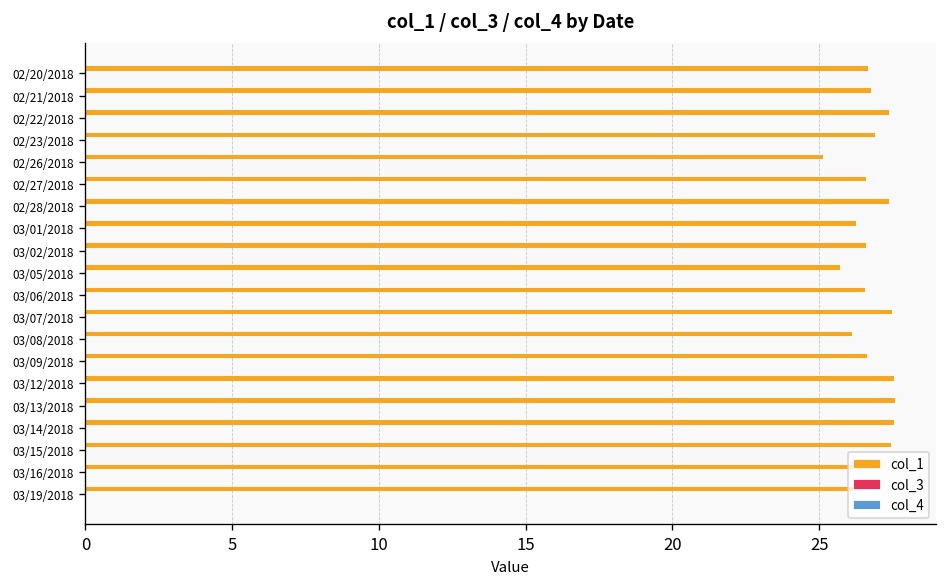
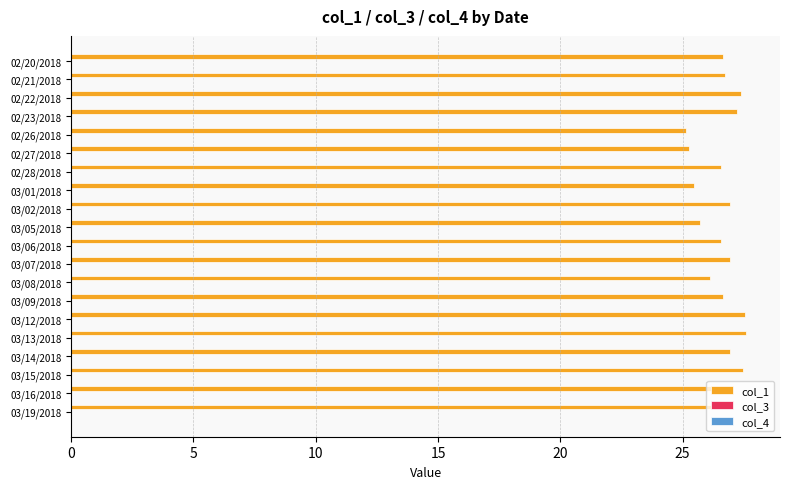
  {
    "col_1": {
      "02/20/2018": 26.6,
      "02/21/2018": 26.8,
      "02/22/2018": 27.4,
-     "02/23/2018": 26.9,
+     "02/23/2018": 27.2,
      "02/26/2018": 25.1,
-     "02/27/2018": 26.6,
-     "02/28/2018": 27.4,
-     "03/01/2018": 26.3,
-     "03/02/2018": 26.6,
+     "02/27/2018": 25.3,
+     "02/28/2018": 26.5,
+     "03/01/2018": 25.5,
+     "03/02/2018": 26.9,
      "03/05/2018": 25.7,
      "03/06/2018": 26.5,
-     "03/07/2018": 27.5,
+     "03/07/2018": 27.0,
      "03/08/2018": 26.1,
      "03/09/2018": 26.6,
      "03/12/2018": 27.5,
      "03/13/2018": 27.6,
-     "03/14/2018": 27.5,
+     "03/14/2018": 26.9,
      "03/15/2018": 27.5
    },
    "col_3": {
      "02/20/2018": 0.0,
      "02/21/2018": 0.0,
      "02/22/2018": 0.0,
      "02/23/2018": 0.0,
      "02/26/2018": 0.0,
      "02/27/2018": 0.0,
      "02/28/2018": 0.0,
      "03/01/2018": 0.0,
      "03/02/2018": 0.0,
      "03/05/2018": 0.0,
      "03/06/2018": 0.0,
      "03/07/2018": 0.0,
      "03/08/2018": 0.0,
      "03/09/2018": 0.0,
      "03/12/2018": 0.0,
      "03/13/2018": 0.0,
      "03/14/2018": 0.0,
      "03/15/2018": 0.0,
      "03/16/2018": 0.0,
      "03/19/2018": 0.0
    },
    "col_4": {
      "02/20/2018": 0.0,
      "02/21/2018": 0.0,
      "02/22/2018": 0.0,
      "02/23/2018": 0.0,
      "02/26/2018": 0.0,
      "02/27/2018": 0.0,
      "02/28/2018": 0.0,
      "03/01/2018": 0.0,
      "03/02/2018": 0.0,
      "03/05/2018": 0.0,
      "03/06/2018": 0.0,
      "03/07/2018": 0.0,
      "03/08/2018": 0.0,
      "03/09/2018": 0.0,
      "03/12/2018": 0.0,
      "03/13/2018": 0.0,
      "03/14/2018": 0.0,
      "03/15/2018": 0.0,
      "03/16/2018": 0.0,
      "03/19/2018": 0.0
    }
  }
